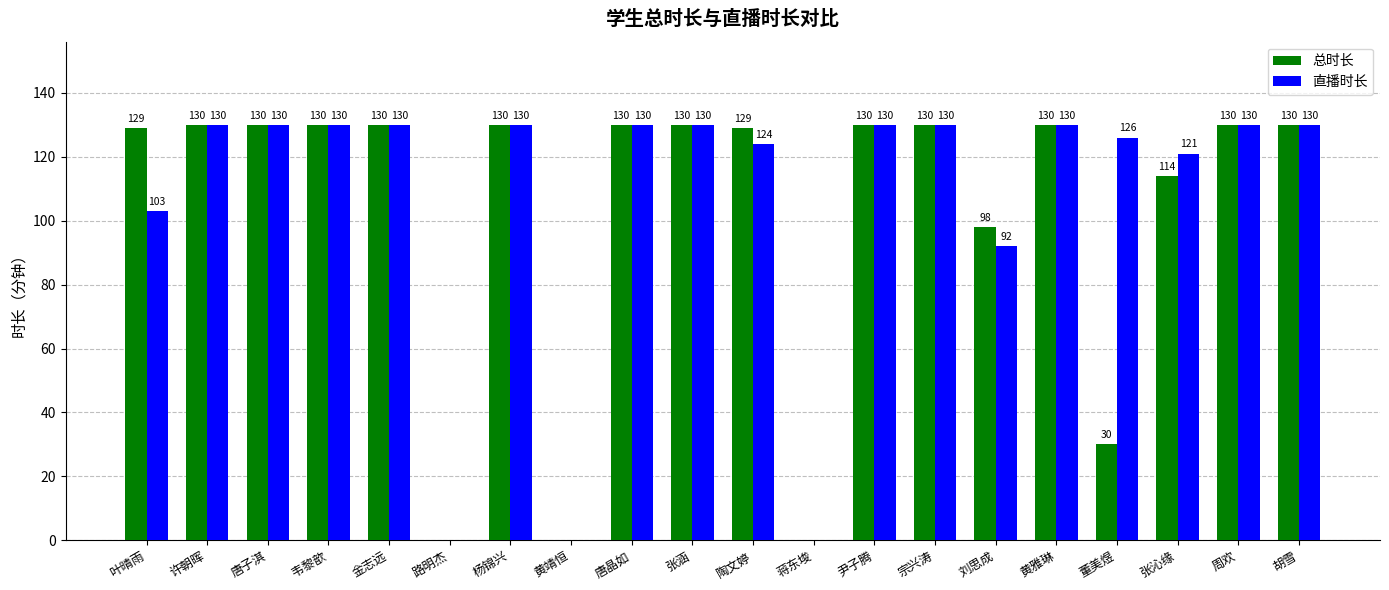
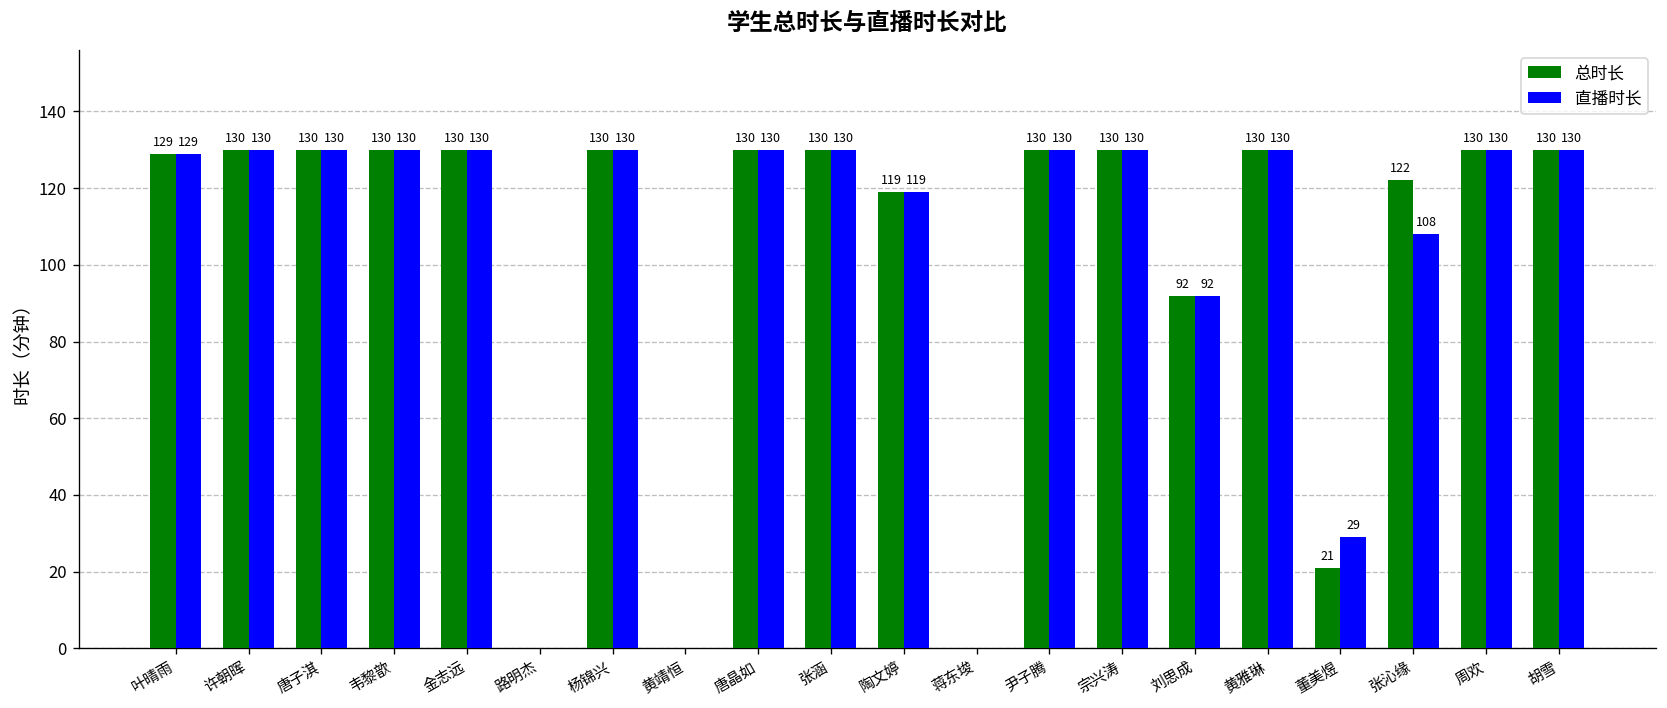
  {
    "总时长": {
      "叶晴雨": 129,
      "许朝晖": 130,
      "唐子淇": 130,
      "韦黎歆": 130,
      "金志远": 130,
      "杨锦兴": 130,
      "唐晶如": 130,
      "张涵": 130,
-     "陶文婷": 129,
+     "陶文婷": 119,
      "尹子腾": 130,
      "宗兴涛": 130,
-     "刘思成": 98,
+     "刘思成": 92,
      "黄雅琳": 130,
-     "董美煜": 30,
-     "张沁缘": 114,
+     "董美煜": 21,
+     "张沁缘": 122,
      "周欢": 130,
      "胡雪": 130
    },
    "直播时长": {
-     "叶晴雨": 103,
+     "叶晴雨": 129,
      "许朝晖": 130,
      "唐子淇": 130,
      "韦黎歆": 130,
      "金志远": 130,
      "杨锦兴": 130,
      "唐晶如": 130,
      "张涵": 130,
-     "陶文婷": 124,
+     "陶文婷": 119,
      "尹子腾": 130,
      "宗兴涛": 130,
      "刘思成": 92,
      "黄雅琳": 130,
-     "董美煜": 126,
-     "张沁缘": 121,
+     "董美煜": 29,
+     "张沁缘": 108,
      "周欢": 130,
      "胡雪": 130
    }
  }
